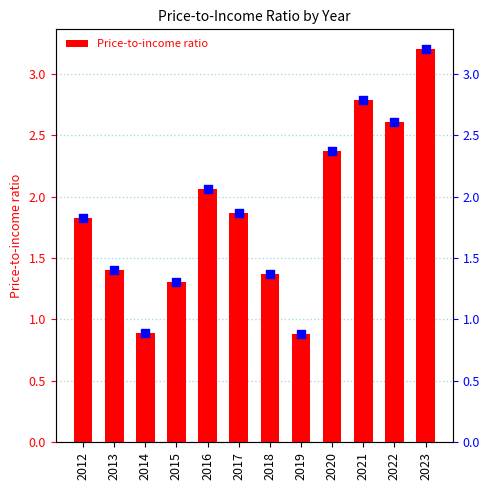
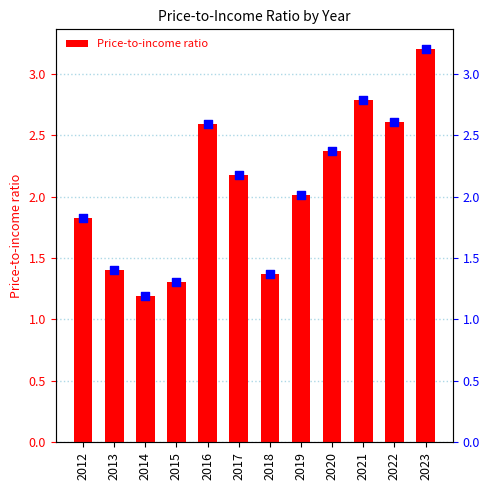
  {
    "2012": 1.82,
    "2013": 1.40,
-   "2014": 0.89,
+   "2014": 1.19,
    "2015": 1.31,
-   "2016": 2.06,
-   "2017": 1.87,
+   "2016": 2.59,
+   "2017": 2.18,
    "2018": 1.37,
-   "2019": 0.88,
+   "2019": 2.01,
    "2020": 2.37,
    "2021": 2.78,
    "2022": 2.60,
    "2023": 3.20
  }
